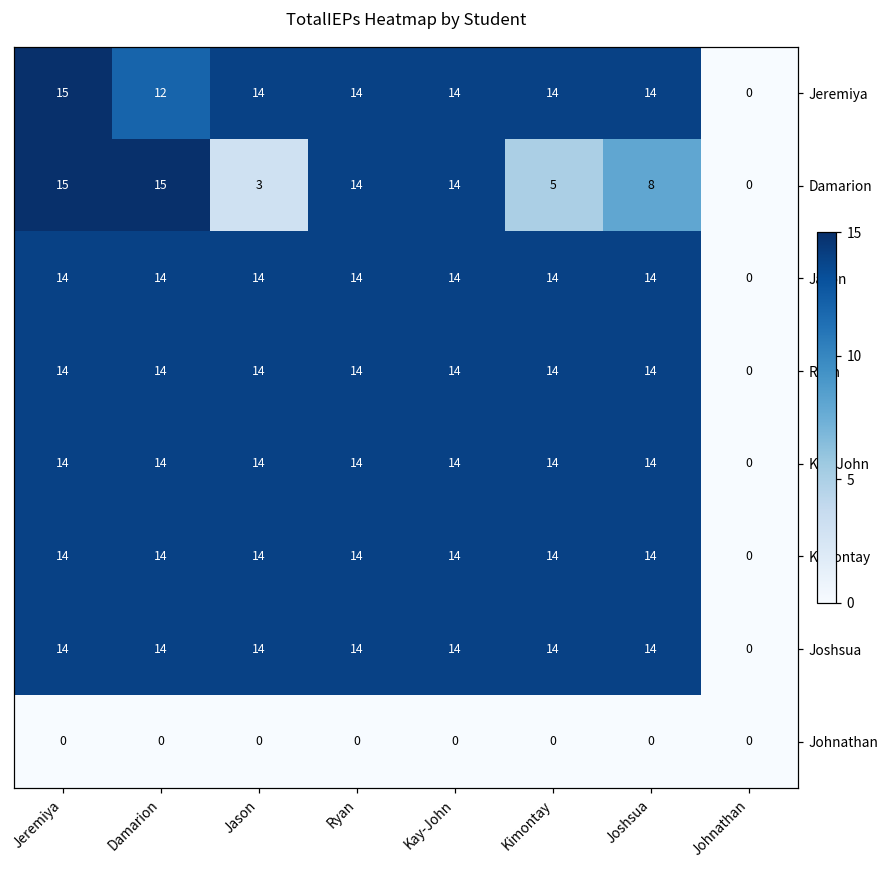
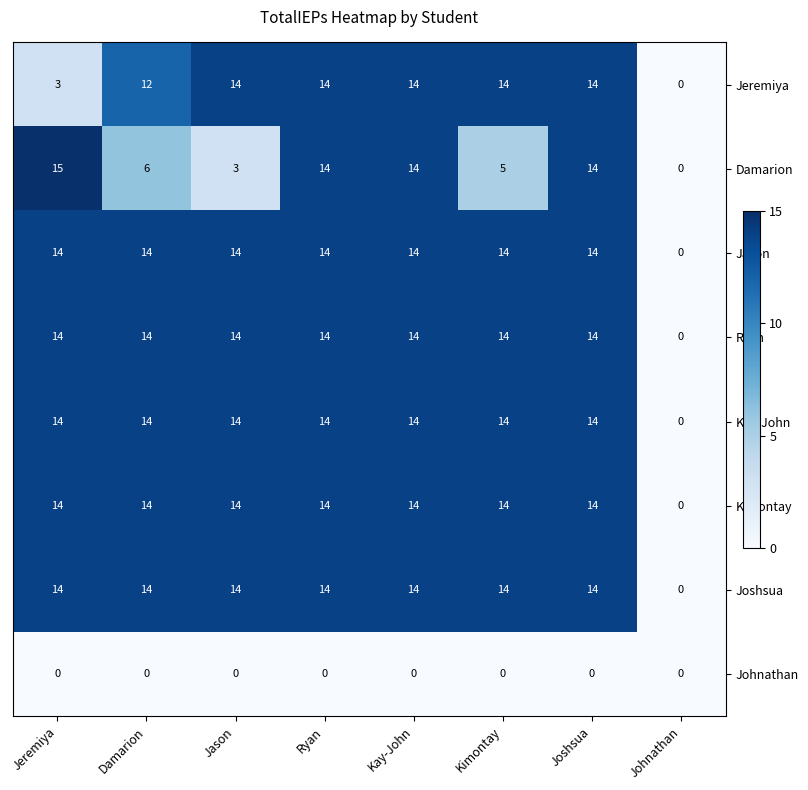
  {
    "Jeremiya": {
-     "Jeremiya": 15,
+     "Jeremiya": 3,
      "Damarion": 12,
      "Jason": 14,
      "Ryan": 14,
      "Kay-John": 14,
      "Kimontay": 14,
      "Joshsua": 14,
      "Johnathan": 0
    },
    "Damarion": {
      "Jeremiya": 15,
-     "Damarion": 15,
+     "Damarion": 6,
      "Jason": 3,
      "Ryan": 14,
      "Kay-John": 14,
      "Kimontay": 5,
-     "Joshsua": 8,
+     "Joshsua": 14,
      "Johnathan": 0
    },
    "Joshsua": {
      "Jeremiya": 14,
      "Damarion": 14,
      "Jason": 14,
      "Ryan": 14,
      "Kay-John": 14,
      "Kimontay": 14,
      "Joshsua": 14,
      "Johnathan": 0
    },
    "Johnathan": {
      "Jeremiya": 0,
      "Damarion": 0,
      "Jason": 0,
      "Ryan": 0,
      "Kay-John": 0,
      "Kimontay": 0,
      "Joshsua": 0,
      "Johnathan": 0
    }
  }
